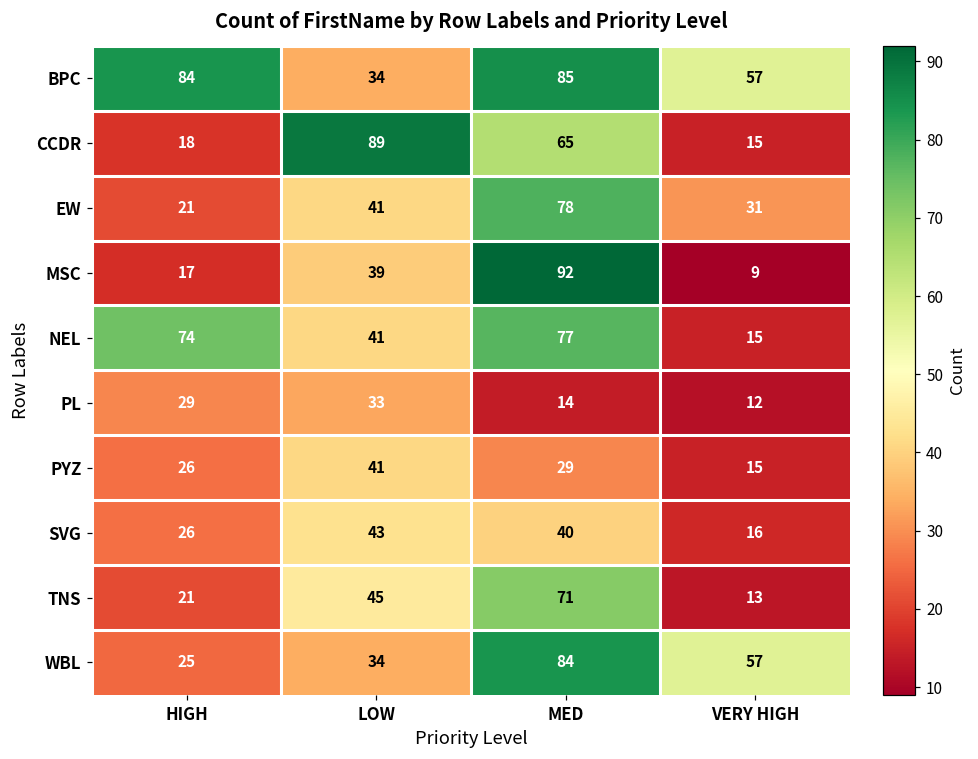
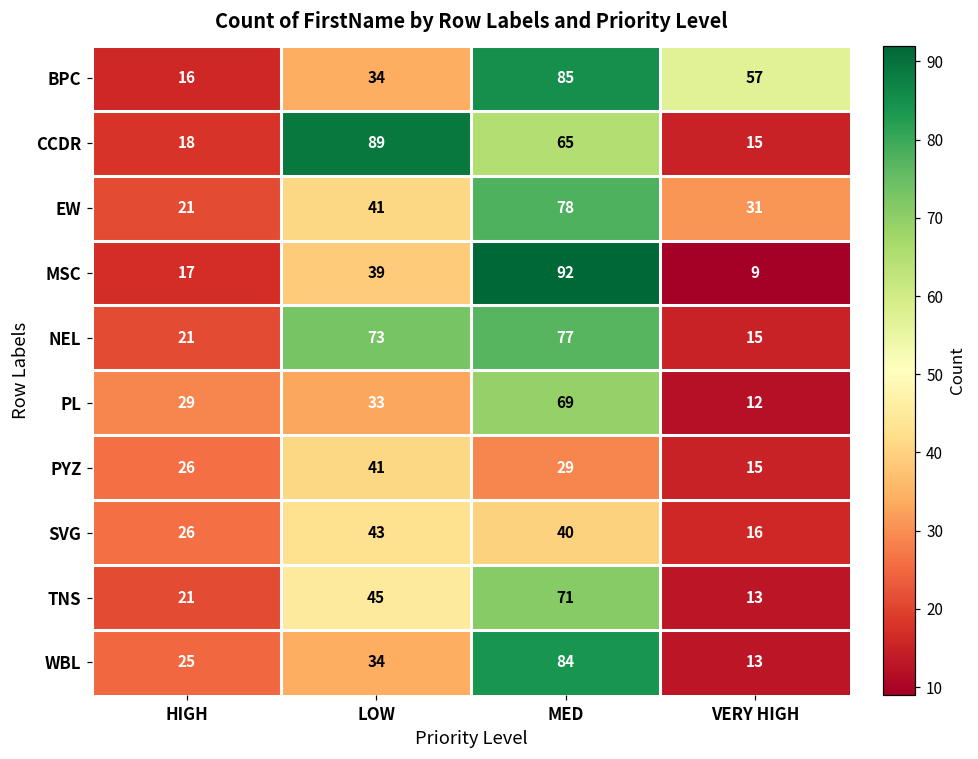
  {
    "BPC": {
-     "HIGH": 84,
+     "HIGH": 16,
      "LOW": 34,
      "MED": 85,
      "VERY HIGH": 57
    },
    "CCDR": {
      "HIGH": 18,
      "LOW": 89,
      "MED": 65,
      "VERY HIGH": 15
    },
    "EW": {
      "HIGH": 21,
      "LOW": 41,
      "MED": 78,
      "VERY HIGH": 31
    },
    "MSC": {
      "HIGH": 17,
      "LOW": 39,
      "MED": 92,
      "VERY HIGH": 9
    },
    "NEL": {
-     "HIGH": 74,
-     "LOW": 41,
+     "HIGH": 21,
+     "LOW": 73,
      "MED": 77,
      "VERY HIGH": 15
    },
    "PL": {
      "HIGH": 29,
      "LOW": 33,
-     "MED": 14,
+     "MED": 69,
      "VERY HIGH": 12
    },
    "PYZ": {
      "HIGH": 26,
      "LOW": 41,
      "MED": 29,
      "VERY HIGH": 15
    },
    "SVG": {
      "HIGH": 26,
      "LOW": 43,
      "MED": 40,
      "VERY HIGH": 16
    },
    "TNS": {
      "HIGH": 21,
      "LOW": 45,
      "MED": 71,
      "VERY HIGH": 13
    },
    "WBL": {
      "HIGH": 25,
      "LOW": 34,
      "MED": 84,
-     "VERY HIGH": 57
+     "VERY HIGH": 13
    }
  }
